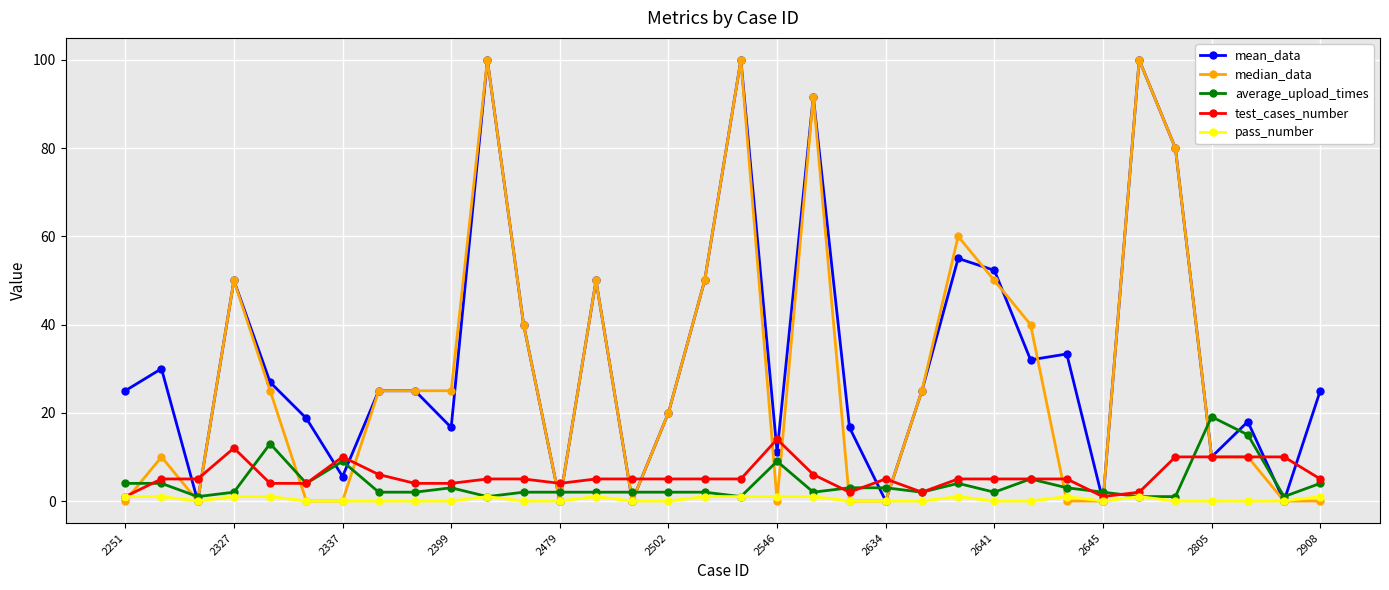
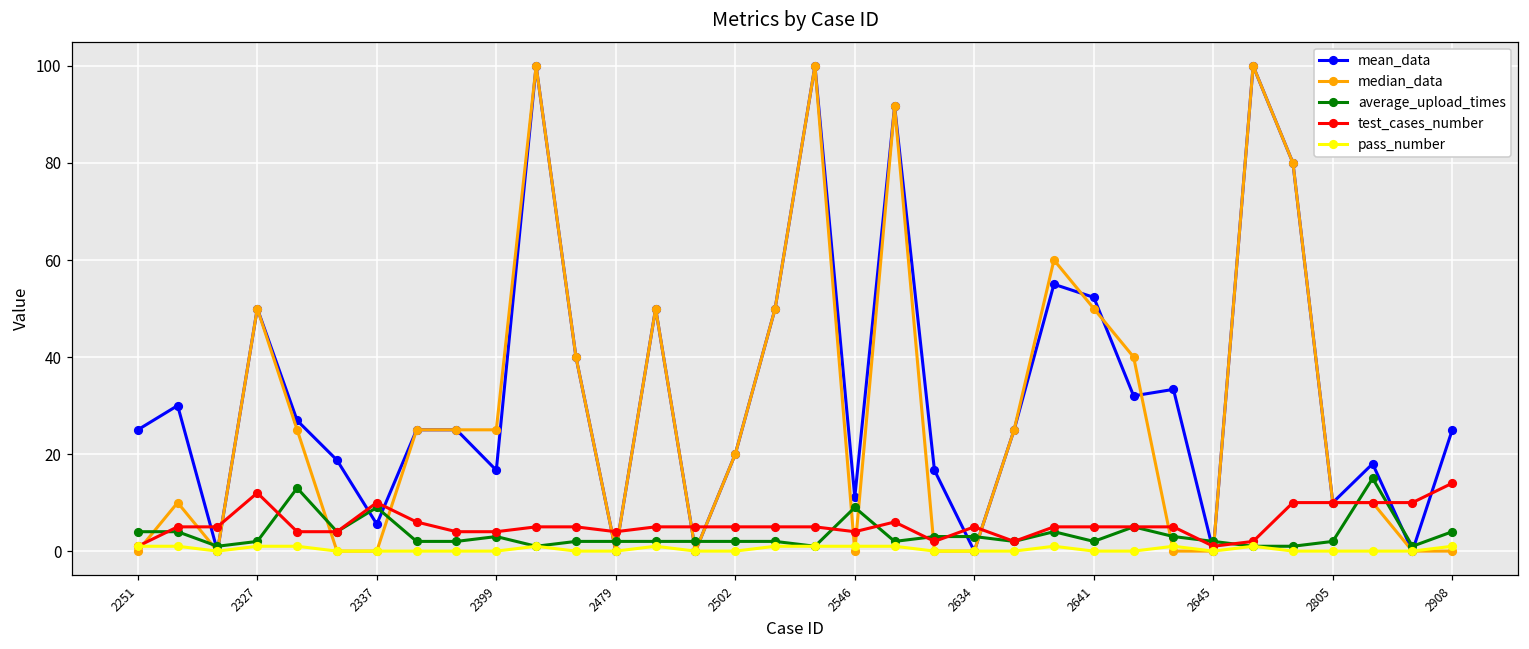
  {
    "mean_data": {
      "2251": 25,
      "2337": 6,
      "2399": 17,
      "2546": 11,
      "2641": 52,
      "2908": 25
    },
    "median_data": {
      "2251": 0,
      "2399": 25,
      "2546": 0,
      "2641": 50,
      "2908": 0
    },
    "average_upload_times": {
      "2251": 4,
      "2327": 2,
      "2337": 9,
      "2399": 3,
      "2479": 2,
      "2502": 2,
      "2546": 9,
      "2634": 3,
      "2641": 2,
      "2645": 2,
-     "2805": 19,
+     "2805": 2,
      "2908": 4
    },
    "test_cases_number": {
      "2327": 12,
      "2337": 10,
      "2399": 4,
      "2479": 4,
      "2502": 5,
-     "2546": 14,
+     "2546": 4,
      "2634": 5,
      "2641": 5,
      "2645": 1,
-     "2908": 5
+     "2908": 14
    },
    "pass_number": {
      "2327": 1,
      "2399": 0,
      "2502": 0,
      "2546": 1,
      "2641": 0,
      "2805": 0,
      "2908": 1
    }
  }
